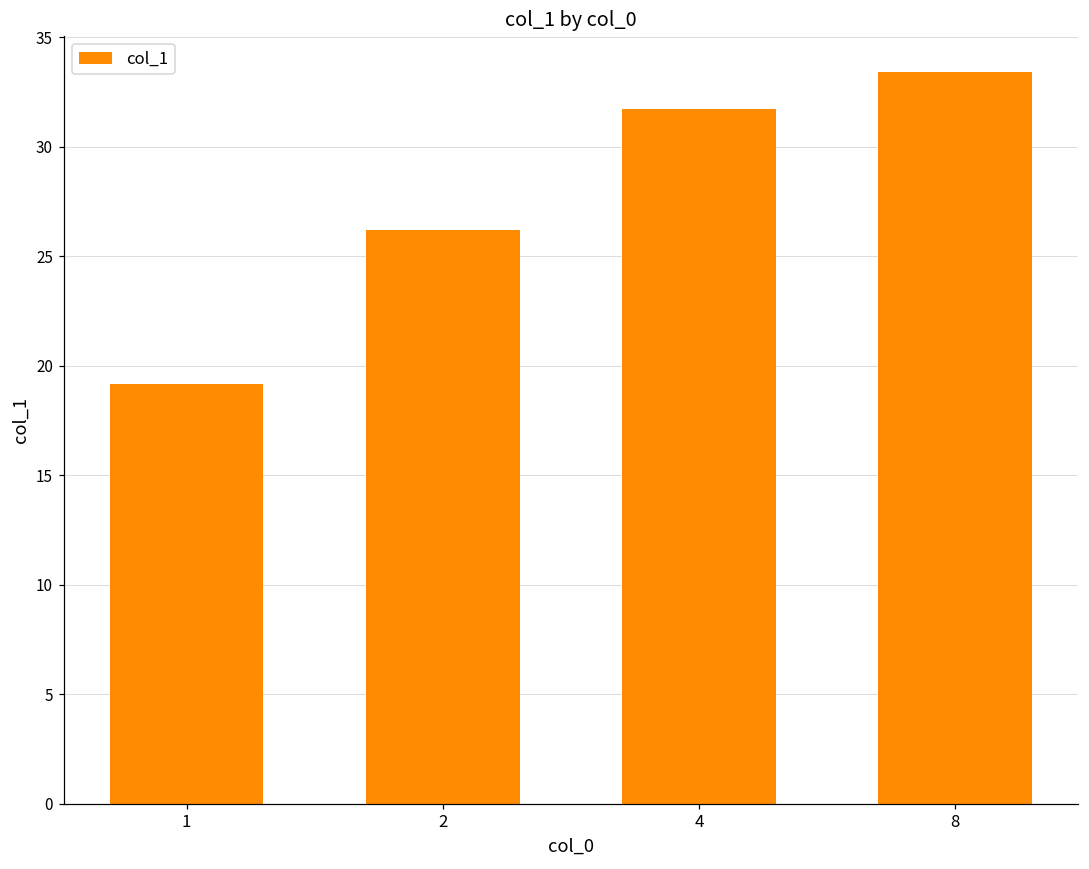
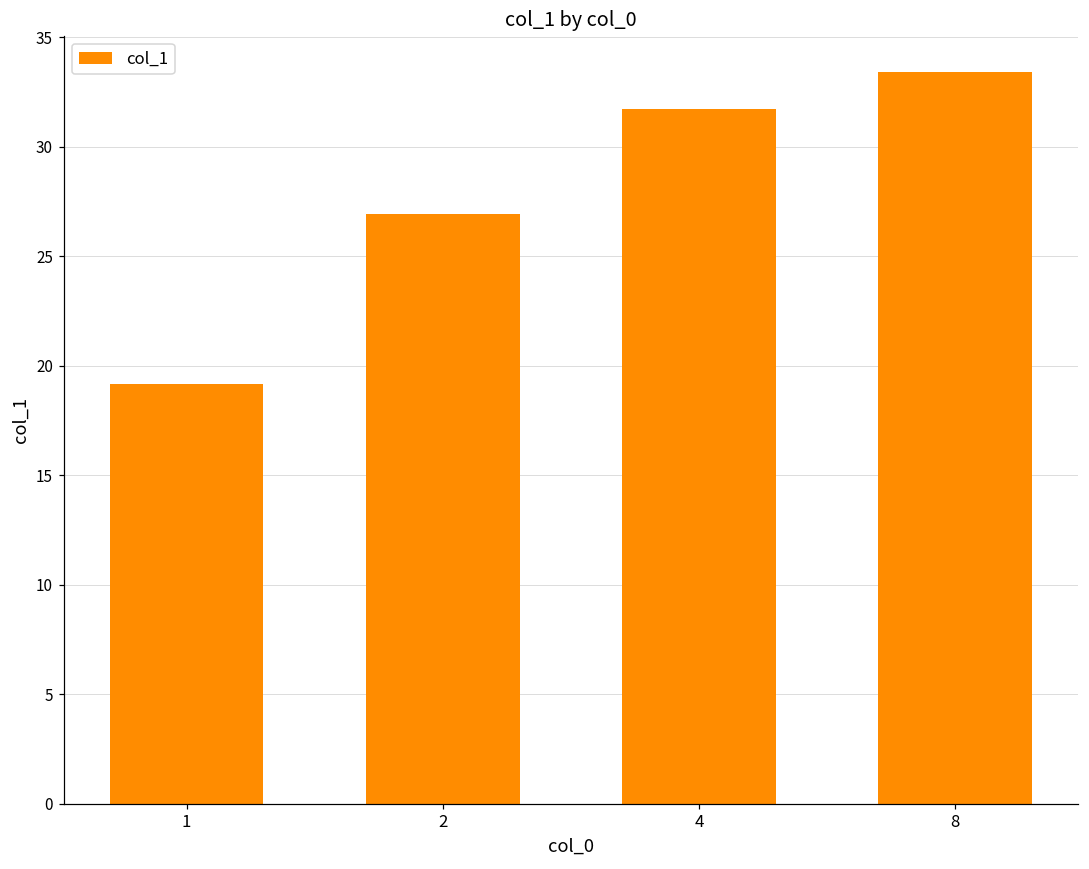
  {
    "1": 19.2,
-   "2": 26.2,
+   "2": 26.9,
    "4": 31.7,
    "8": 33.4
  }
